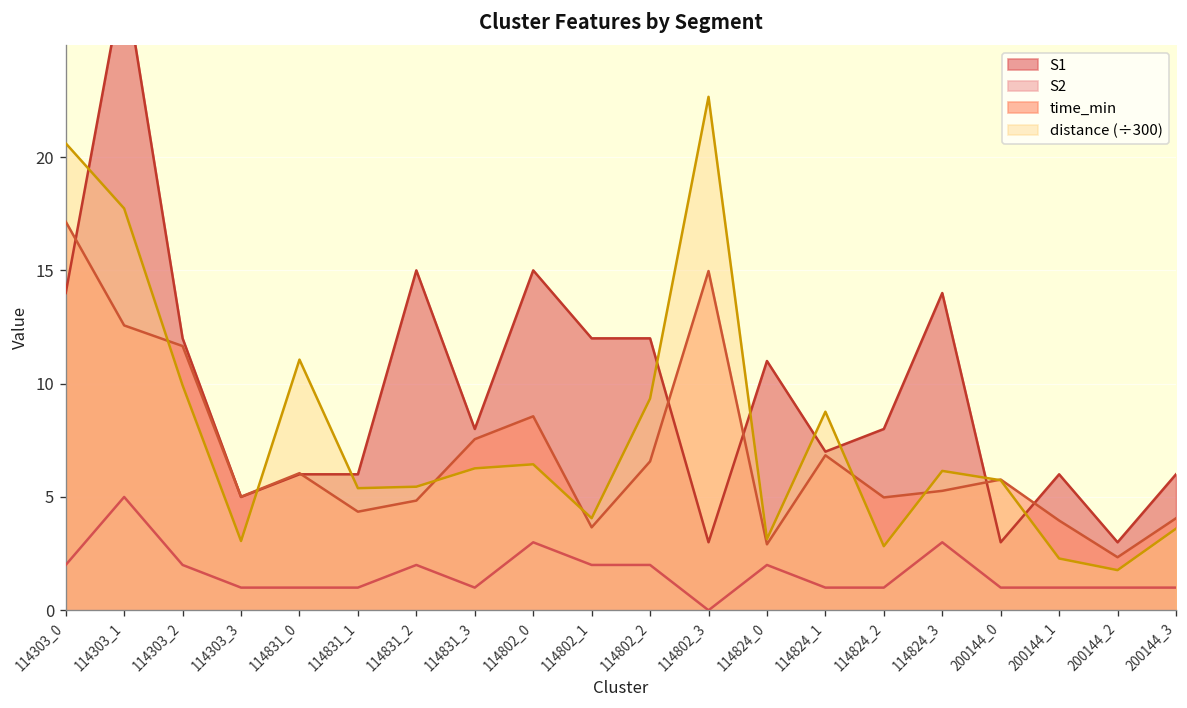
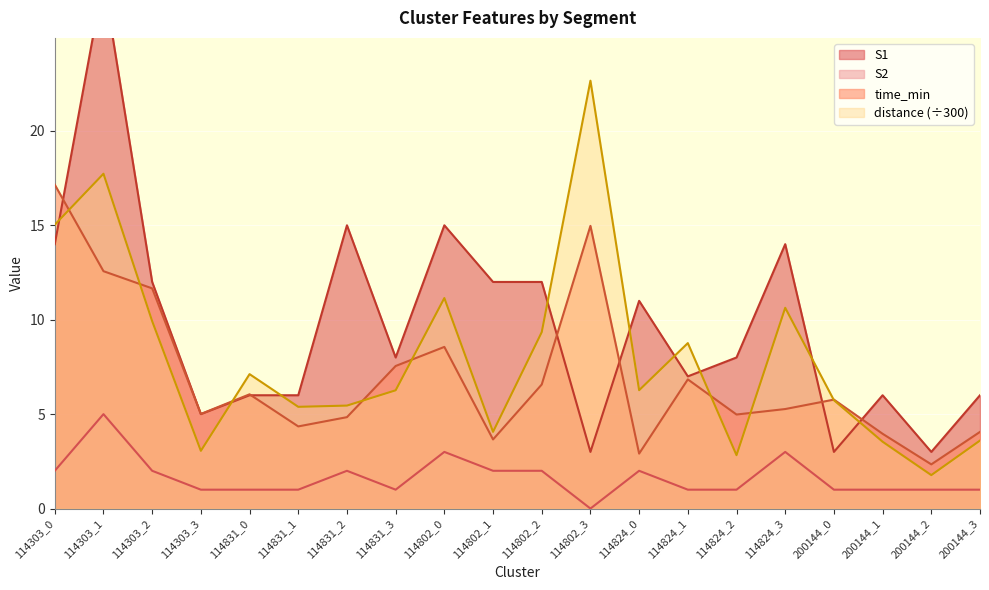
  {
    "distance (÷300)": {
-     "114303_0": 20.6,
+     "114303_0": 15.0,
      "114303_1": 17.7,
      "114303_2": 9.9,
      "114303_3": 3.1,
-     "114831_0": 11.1,
+     "114831_0": 7.1,
      "114831_1": 5.4,
      "114831_2": 5.5,
      "114831_3": 6.3,
-     "114802_0": 6.4,
+     "114802_0": 11.1,
      "114802_1": 4.1,
      "114802_2": 9.3,
      "114802_3": 22.7,
-     "114824_0": 3.1,
+     "114824_0": 6.3,
      "114824_1": 8.8,
      "114824_2": 2.8,
-     "114824_3": 6.2,
-     "200144_1": 2.3,
+     "114824_3": 10.6,
+     "200144_1": 3.5,
      "200144_2": 1.8,
      "200144_3": 3.6
    }
  }
